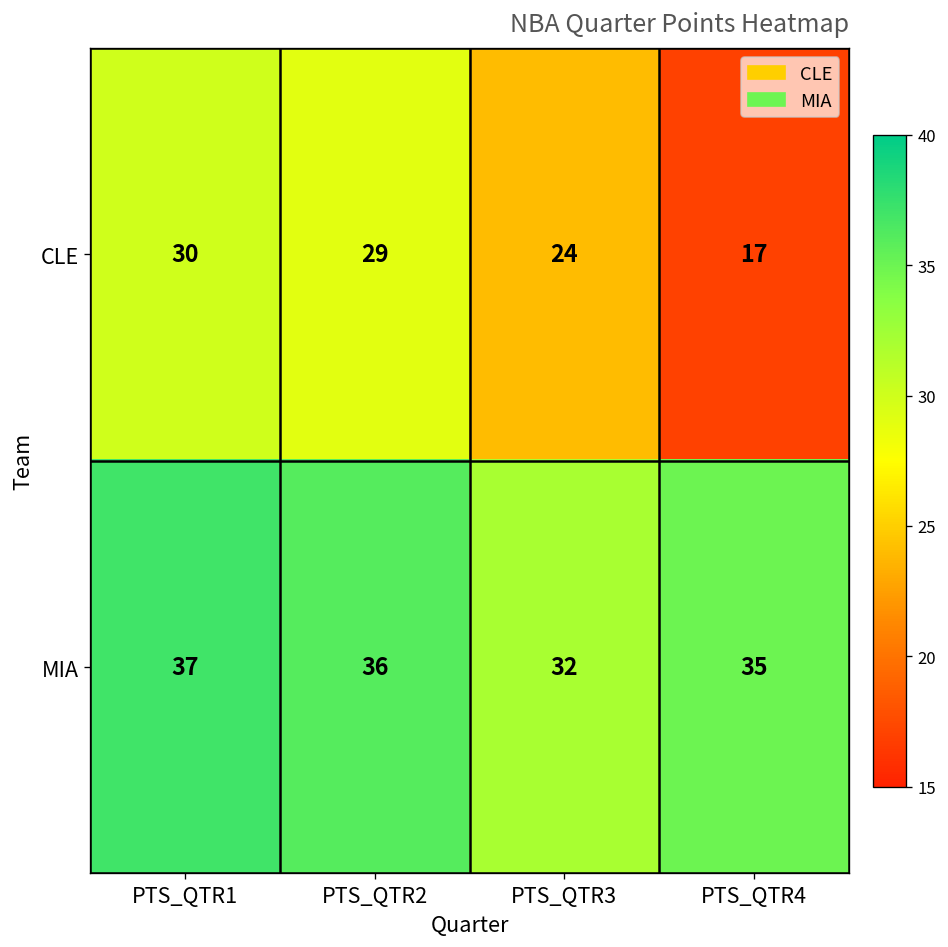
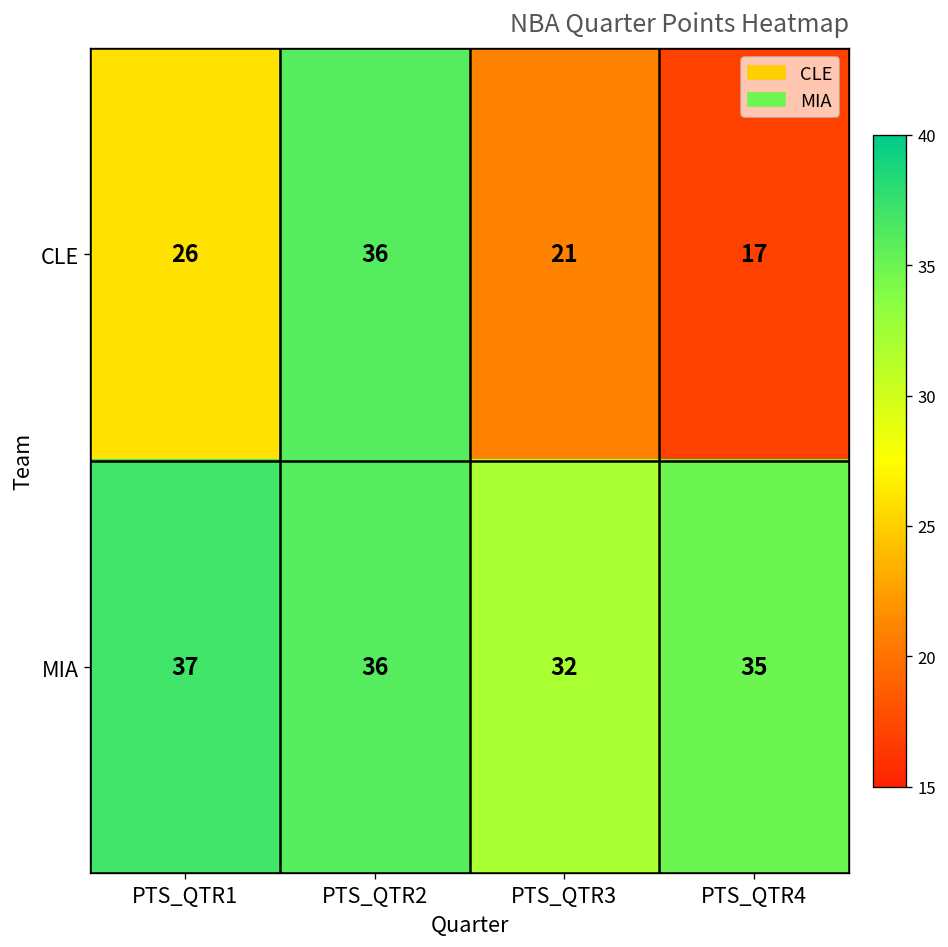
  {
    "CLE": {
-     "PTS_QTR1": 30,
-     "PTS_QTR2": 29,
-     "PTS_QTR3": 24
+     "PTS_QTR1": 26,
+     "PTS_QTR2": 36,
+     "PTS_QTR3": 21
    }
  }
